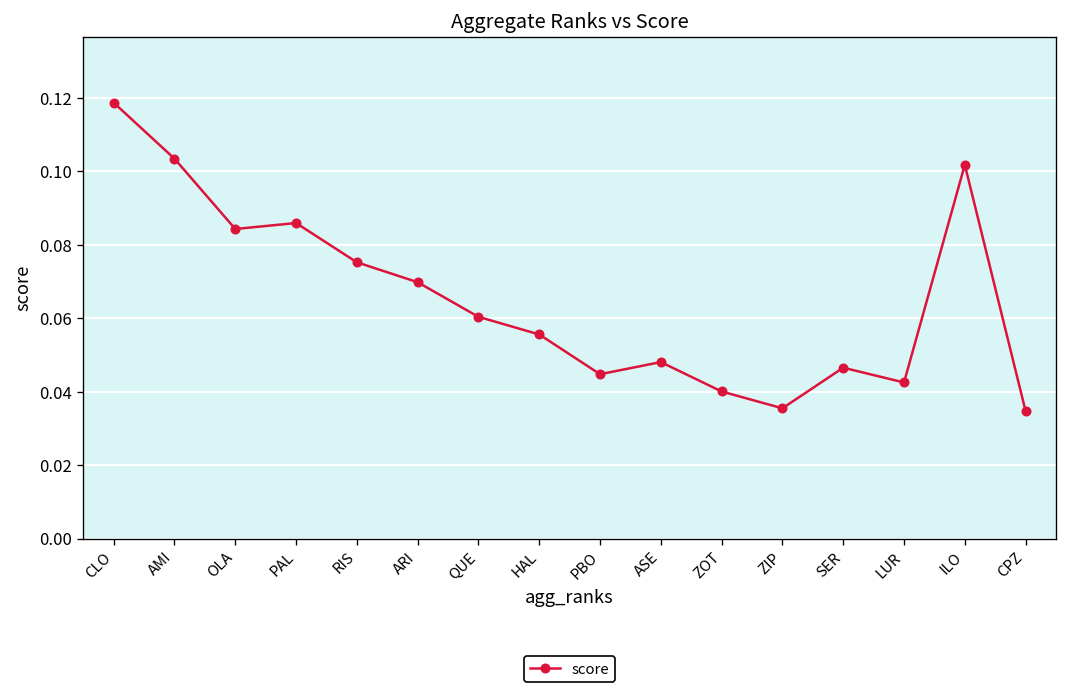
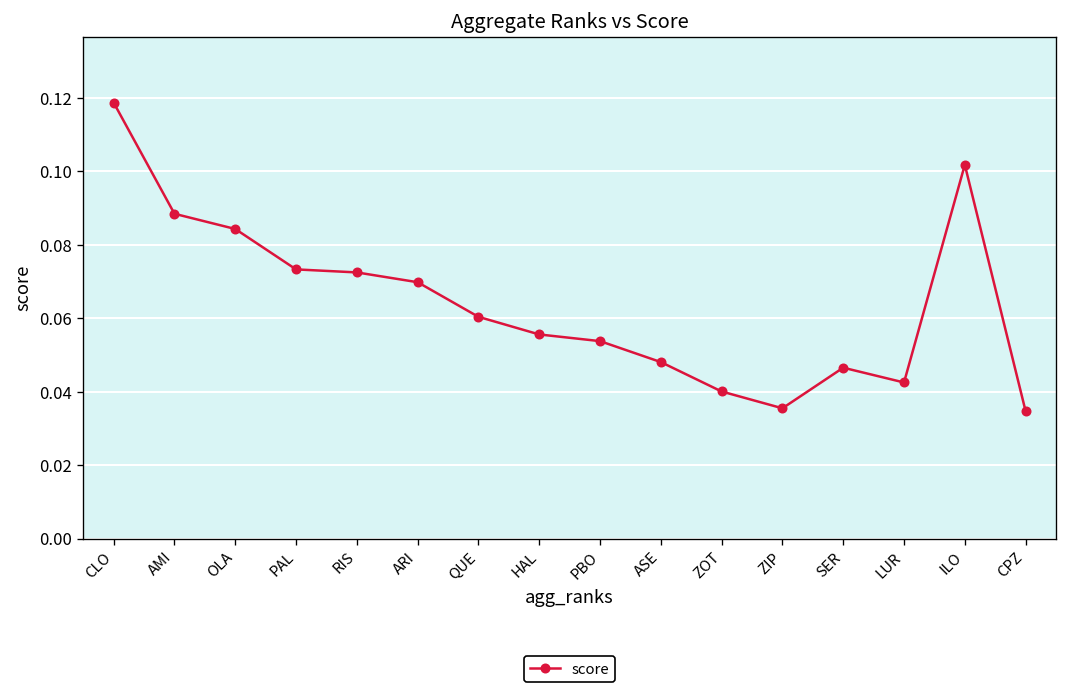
  {
    "CLO": 0.119,
-   "AMI": 0.103,
+   "AMI": 0.088,
    "OLA": 0.084,
-   "PAL": 0.086,
-   "RIS": 0.075,
+   "PAL": 0.073,
+   "RIS": 0.073,
    "ARI": 0.070,
    "QUE": 0.060,
    "HAL": 0.056,
-   "PBO": 0.045,
+   "PBO": 0.054,
    "ASE": 0.048,
    "ZOT": 0.040,
    "ZIP": 0.035,
    "SER": 0.047,
    "LUR": 0.043,
    "ILO": 0.102,
    "CPZ": 0.035
  }
